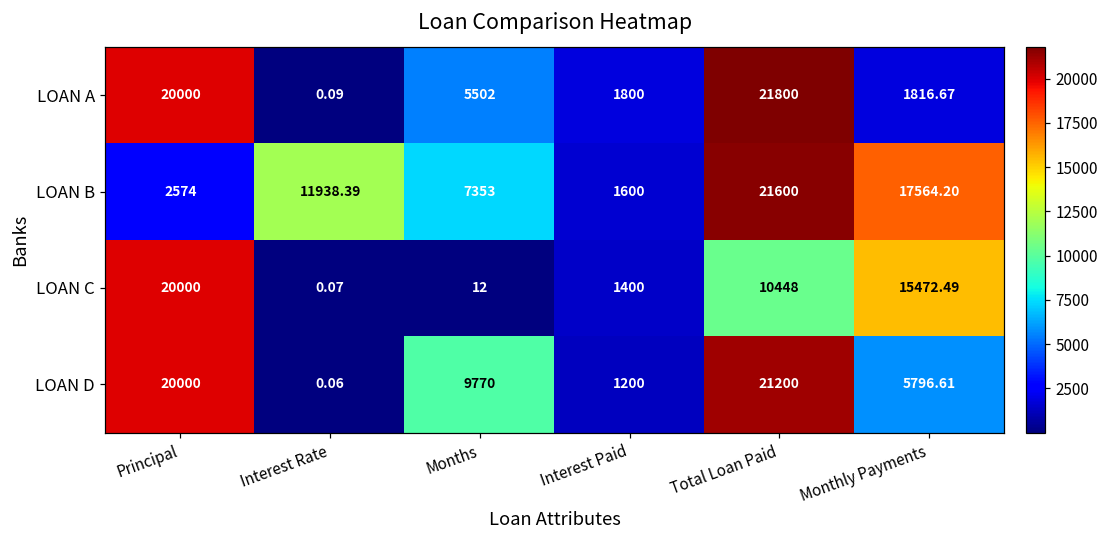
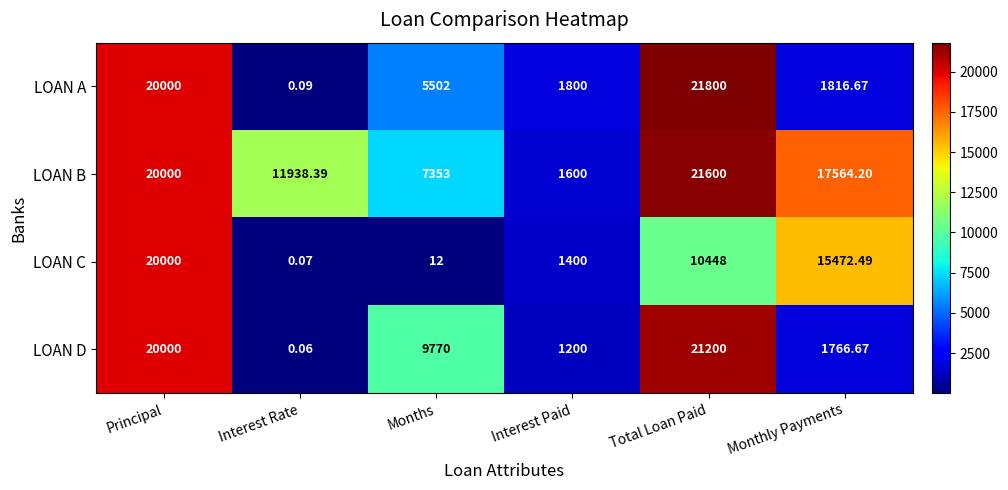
  {
    "LOAN A": {
      "Principal": 20000,
      "Interest Rate": 0.09,
      "Months": 5502,
      "Interest Paid": 1800,
      "Total Loan Paid": 21800,
      "Monthly Payments": 1816.67
    },
    "LOAN B": {
-     "Principal": 2574,
+     "Principal": 20000,
      "Interest Rate": 11938.39,
      "Months": 7353,
      "Interest Paid": 1600,
      "Total Loan Paid": 21600,
      "Monthly Payments": 17564.20
    },
    "LOAN C": {
      "Principal": 20000,
      "Interest Rate": 0.07,
      "Months": 12,
      "Interest Paid": 1400,
      "Total Loan Paid": 10448,
      "Monthly Payments": 15472.49
    },
    "LOAN D": {
      "Principal": 20000,
      "Interest Rate": 0.06,
      "Months": 9770,
      "Interest Paid": 1200,
      "Total Loan Paid": 21200,
-     "Monthly Payments": 5796.61
+     "Monthly Payments": 1766.67
    }
  }
